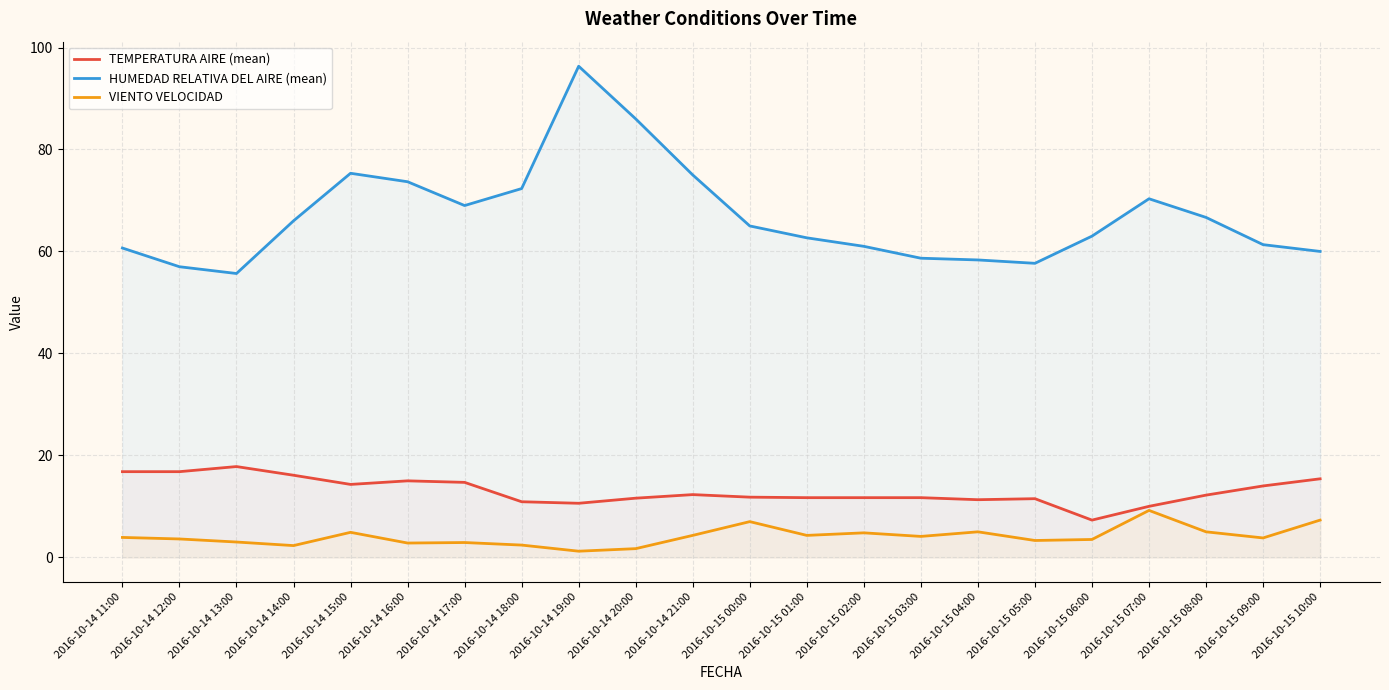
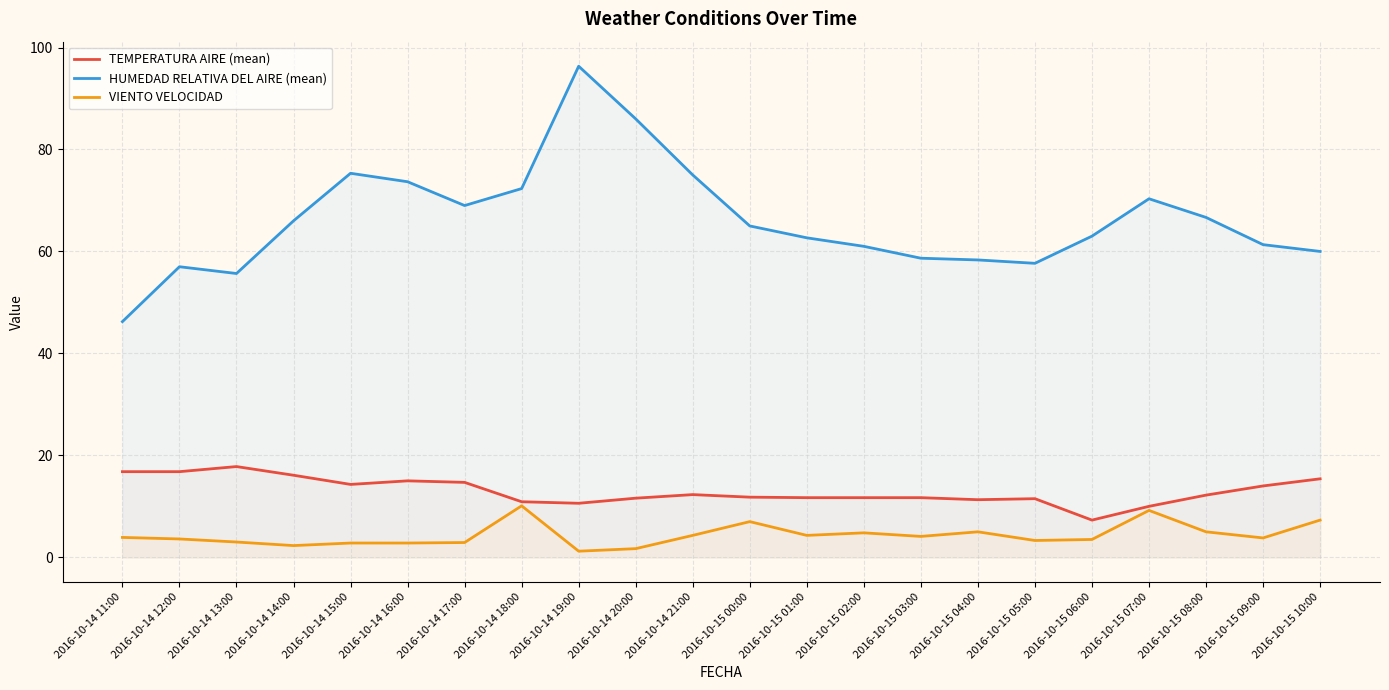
  {
    "TEMPERATURA AIRE (mean)": {
      "2016-10-14 11:00": 17,
      "2016-10-14 12:00": 17,
      "2016-10-14 13:00": 18,
      "2016-10-14 14:00": 16,
      "2016-10-14 15:00": 14,
      "2016-10-14 16:00": 15,
      "2016-10-14 17:00": 15,
      "2016-10-14 18:00": 11,
      "2016-10-14 19:00": 11,
      "2016-10-14 20:00": 12,
      "2016-10-14 21:00": 12,
      "2016-10-15 00:00": 12,
      "2016-10-15 01:00": 12,
      "2016-10-15 02:00": 12,
      "2016-10-15 03:00": 12,
      "2016-10-15 04:00": 11,
      "2016-10-15 05:00": 12,
      "2016-10-15 06:00": 7,
      "2016-10-15 07:00": 10,
      "2016-10-15 08:00": 12,
      "2016-10-15 09:00": 14,
      "2016-10-15 10:00": 15
    },
    "HUMEDAD RELATIVA DEL AIRE (mean)": {
-     "2016-10-14 11:00": 61,
+     "2016-10-14 11:00": 46,
      "2016-10-14 12:00": 57,
      "2016-10-14 13:00": 56,
      "2016-10-14 14:00": 66,
      "2016-10-14 15:00": 75,
      "2016-10-14 16:00": 74,
      "2016-10-14 17:00": 69,
      "2016-10-14 18:00": 72,
      "2016-10-14 19:00": 96,
      "2016-10-14 20:00": 86,
      "2016-10-14 21:00": 75,
      "2016-10-15 00:00": 65,
      "2016-10-15 01:00": 63,
      "2016-10-15 02:00": 61,
      "2016-10-15 03:00": 59,
      "2016-10-15 04:00": 58,
      "2016-10-15 05:00": 58,
      "2016-10-15 06:00": 63,
      "2016-10-15 07:00": 70,
      "2016-10-15 08:00": 67,
      "2016-10-15 09:00": 61,
      "2016-10-15 10:00": 60
    },
    "VIENTO VELOCIDAD": {
      "2016-10-14 11:00": 4,
      "2016-10-14 12:00": 4,
      "2016-10-14 13:00": 3,
      "2016-10-14 14:00": 2,
-     "2016-10-14 15:00": 5,
+     "2016-10-14 15:00": 3,
      "2016-10-14 16:00": 3,
      "2016-10-14 17:00": 3,
-     "2016-10-14 18:00": 2,
+     "2016-10-14 18:00": 10,
      "2016-10-14 19:00": 1,
      "2016-10-14 20:00": 2,
      "2016-10-14 21:00": 4,
      "2016-10-15 00:00": 7,
      "2016-10-15 01:00": 4,
      "2016-10-15 02:00": 5,
      "2016-10-15 03:00": 4,
      "2016-10-15 04:00": 5,
      "2016-10-15 05:00": 3,
      "2016-10-15 06:00": 4,
      "2016-10-15 07:00": 9,
      "2016-10-15 08:00": 5,
      "2016-10-15 09:00": 4,
      "2016-10-15 10:00": 7
    }
  }
